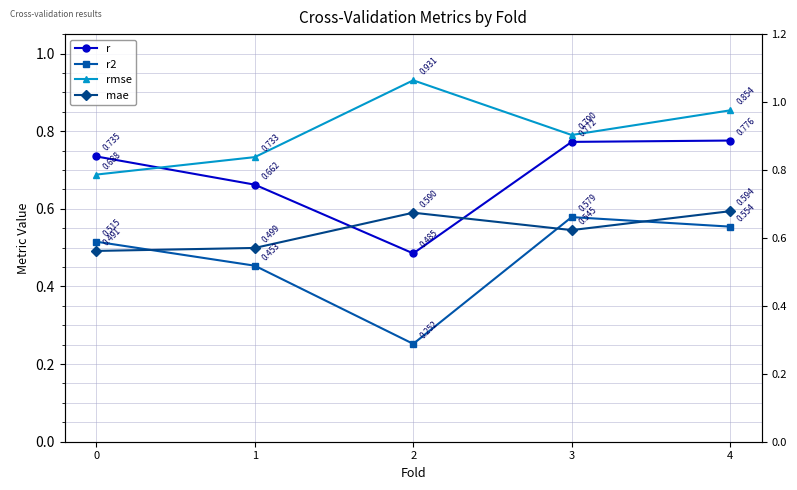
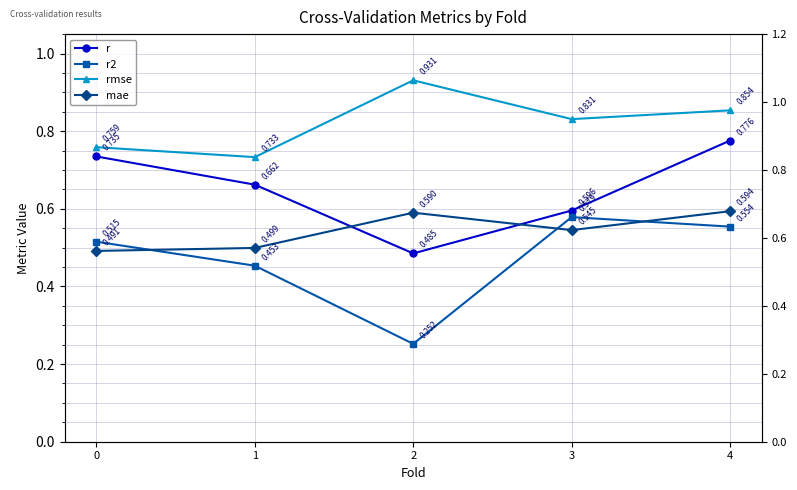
  {
    "r": {
      "0": 0.735,
      "1": 0.662,
      "2": 0.485,
-     "3": 0.772,
+     "3": 0.596,
      "4": 0.776
    },
    "rmse": {
-     "0": 0.688,
+     "0": 0.759,
      "1": 0.733,
      "2": 0.931,
-     "3": 0.790,
+     "3": 0.831,
      "4": 0.854
    }
  }
